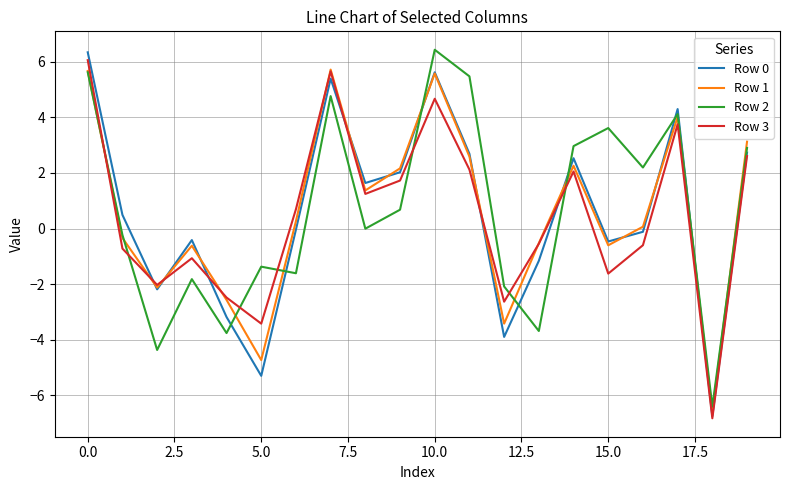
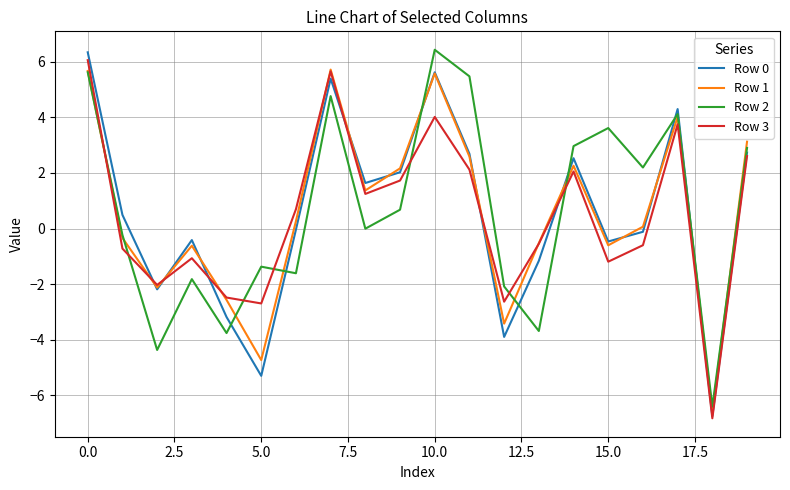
  {
    "Row 0": {
      "0.0": 6.3,
      "5.0": -5.3,
      "15.0": -0.5
    },
    "Row 1": {
      "5.0": -4.7,
      "15.0": -0.6
    },
    "Row 2": {
      "5.0": -1.4,
      "10.0": 6.4,
      "15.0": 3.6
    },
    "Row 3": {
      "0.0": 6.1,
-     "5.0": -3.4,
-     "10.0": 4.7,
-     "15.0": -1.6
+     "5.0": -2.7,
+     "10.0": 4.0,
+     "15.0": -1.2
    }
  }
